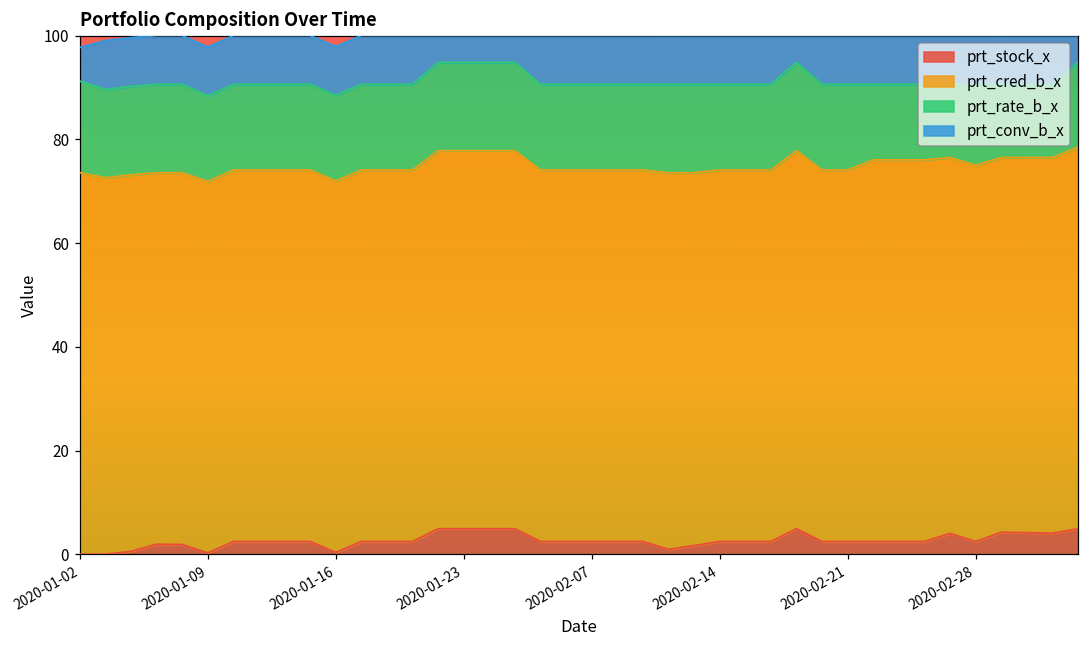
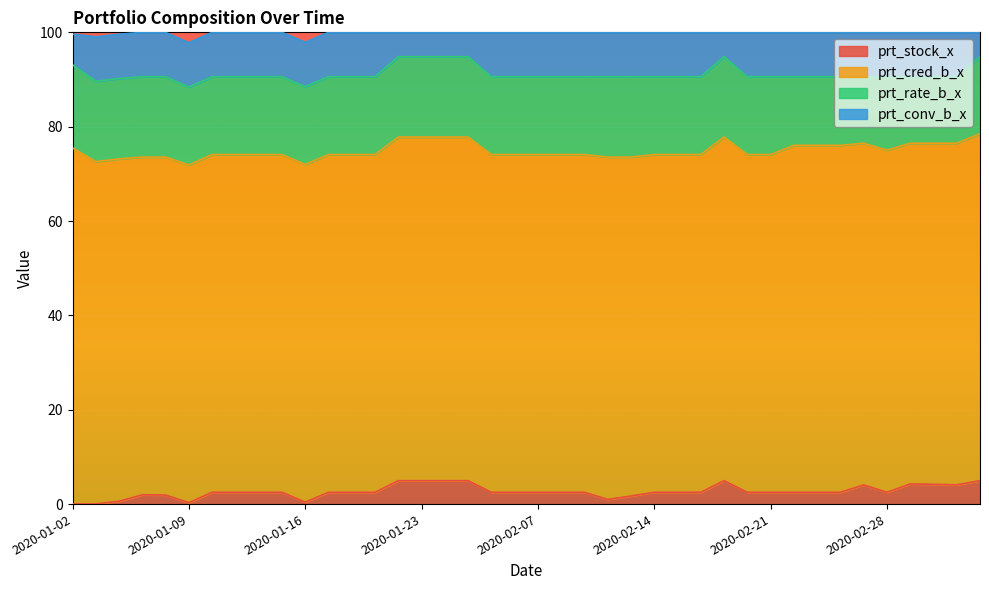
  {
    "prt_stock_x": {
      "2020-01-02": 0,
      "2020-01-09": 0,
      "2020-01-16": 0,
      "2020-01-23": 5,
      "2020-02-07": 3,
      "2020-02-14": 3,
      "2020-02-21": 3,
      "2020-02-28": 3
    },
    "prt_cred_b_x": {
-     "2020-01-02": 74,
+     "2020-01-02": 75,
      "2020-01-09": 72,
      "2020-01-16": 72,
      "2020-01-23": 73,
      "2020-02-07": 72,
      "2020-02-14": 72,
      "2020-02-21": 72,
      "2020-02-28": 73
    },
    "prt_rate_b_x": {
      "2020-01-02": 18,
      "2020-01-09": 17,
      "2020-01-16": 17,
      "2020-01-23": 17,
      "2020-02-07": 17,
      "2020-02-14": 17,
      "2020-02-21": 17
    },
    "prt_conv_b_x": {
      "2020-01-02": 7,
      "2020-01-09": 9,
      "2020-01-16": 9,
      "2020-01-23": 5,
      "2020-02-07": 9,
      "2020-02-14": 9,
      "2020-02-21": 9,
      "2020-02-28": 9
    }
  }
